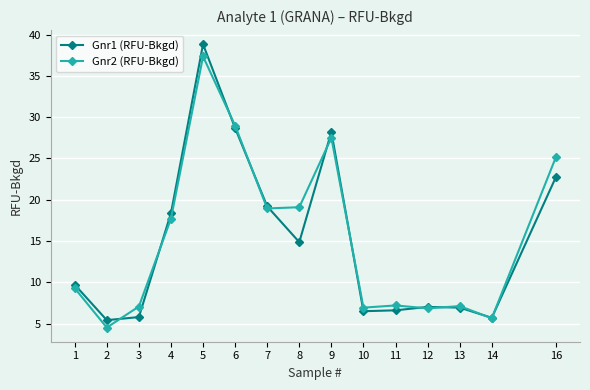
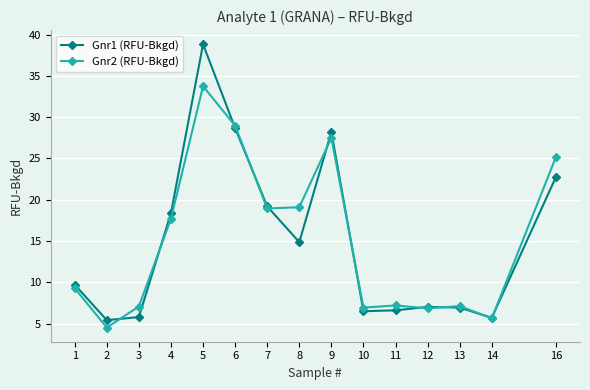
  {
    "Gnr1 (RFU-Bkgd)": {
      "1": 10,
      "2": 5,
      "3": 6,
      "4": 18,
      "5": 39,
      "8": 15,
      "9": 28,
      "10": 6,
      "11": 7,
      "16": 23
    },
    "Gnr2 (RFU-Bkgd)": {
      "1": 9,
      "2": 5,
      "3": 7,
      "4": 18,
-     "5": 37,
+     "5": 34,
      "8": 19,
      "9": 28,
      "10": 7,
      "11": 7,
      "16": 25
    }
  }
